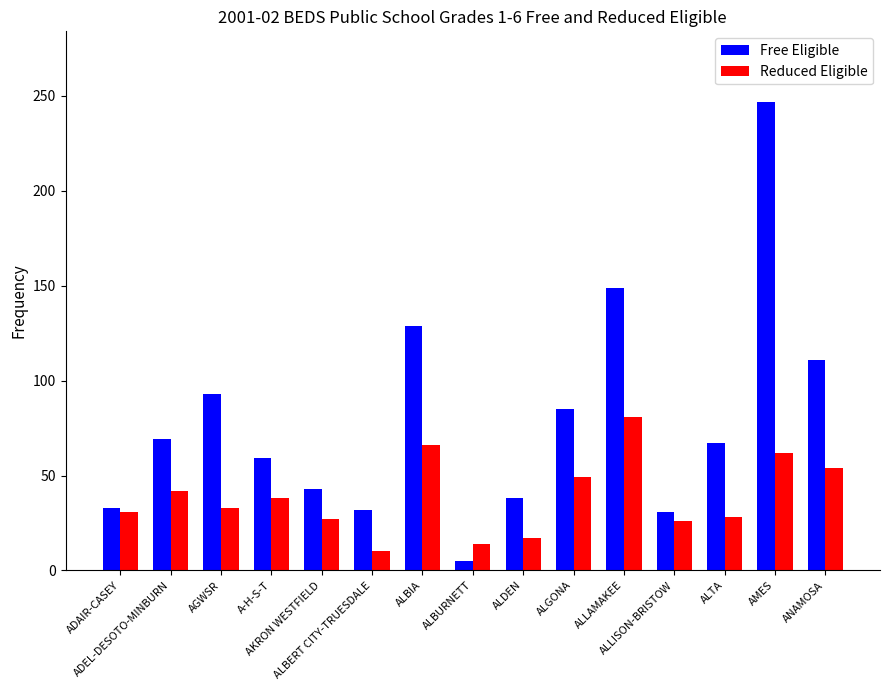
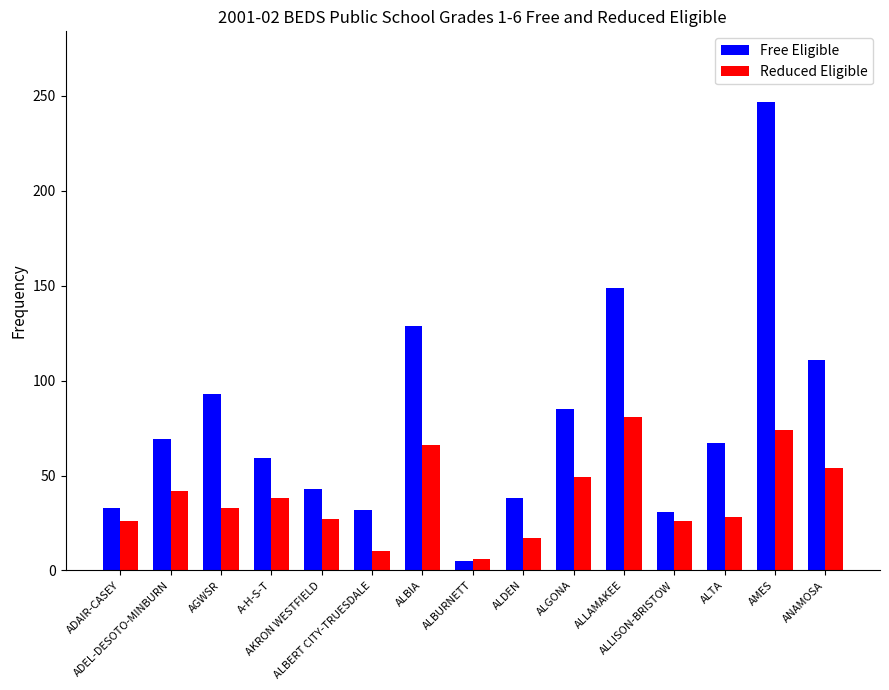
  {
    "Free Eligible": {
      "ADAIR-CASEY": 33,
      "ADEL-DESOTO-MINBURN": 69,
      "AGWSR": 93,
      "A-H-S-T": 59,
      "AKRON WESTFIELD": 43,
      "ALBERT CITY-TRUESDALE": 32,
      "ALBIA": 129,
      "ALBURNETT": 5,
      "ALDEN": 38,
      "ALGONA": 85,
      "ALLAMAKEE": 149,
      "ALLISON-BRISTOW": 31,
      "ALTA": 67,
      "AMES": 247,
      "ANAMOSA": 111
    },
    "Reduced Eligible": {
-     "ADAIR-CASEY": 31,
+     "ADAIR-CASEY": 26,
      "ADEL-DESOTO-MINBURN": 42,
      "AGWSR": 33,
      "A-H-S-T": 38,
      "AKRON WESTFIELD": 27,
      "ALBERT CITY-TRUESDALE": 10,
      "ALBIA": 66,
-     "ALBURNETT": 14,
+     "ALBURNETT": 6,
      "ALDEN": 17,
      "ALGONA": 49,
      "ALLAMAKEE": 81,
      "ALLISON-BRISTOW": 26,
      "ALTA": 28,
-     "AMES": 62,
+     "AMES": 74,
      "ANAMOSA": 54
    }
  }
